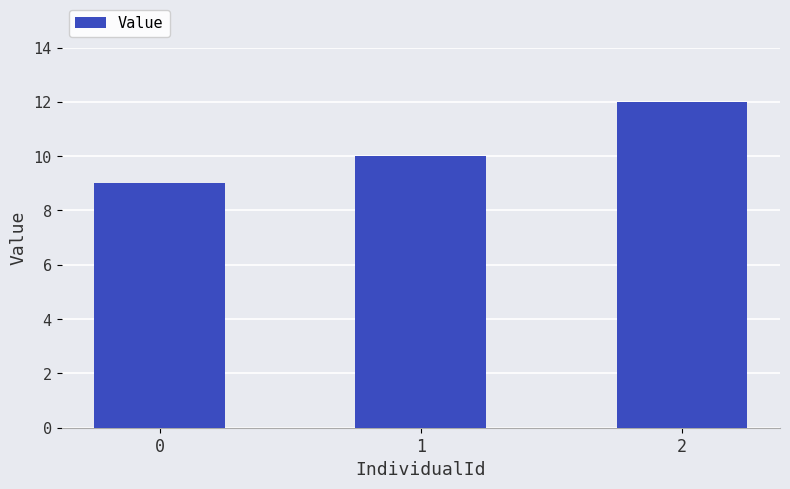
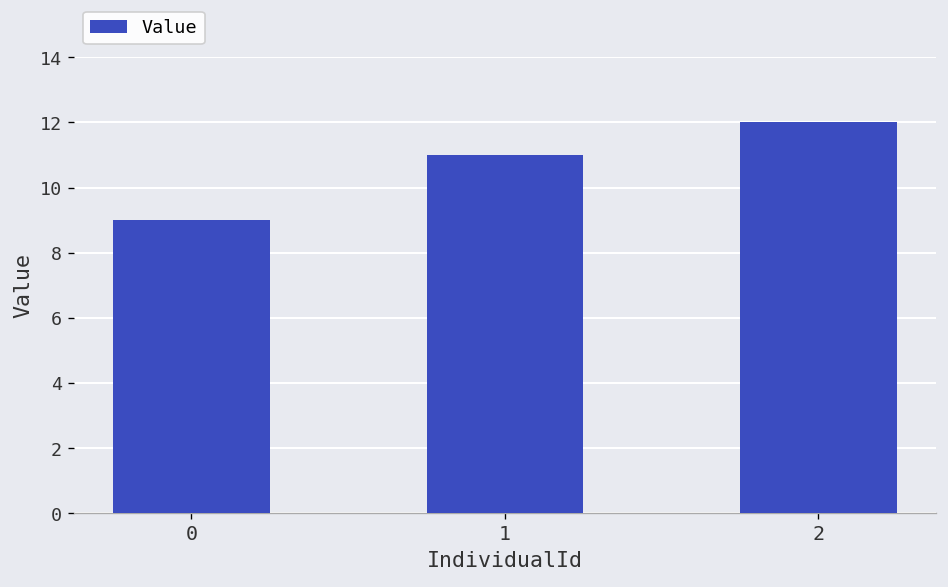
  {
    "0": 9,
-   "1": 10,
+   "1": 11,
    "2": 12
  }
